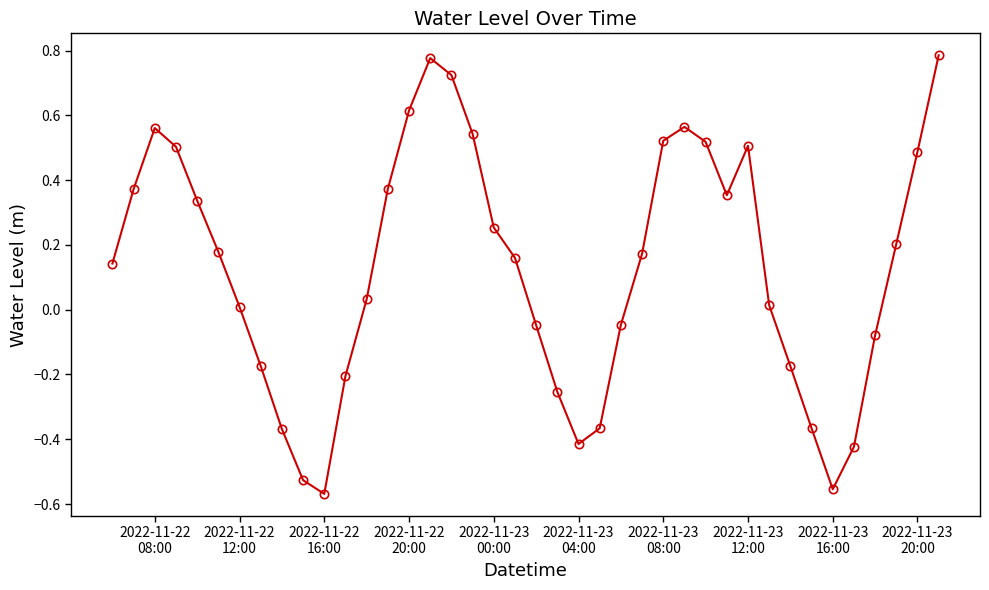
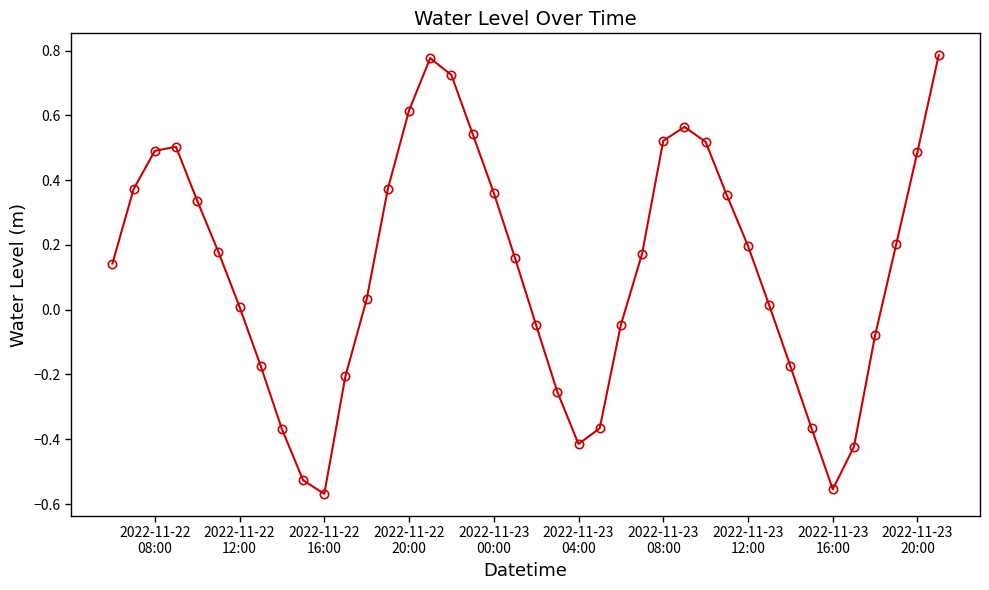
  {
-   "2022-11-22 08:00": 0.56,
+   "2022-11-22 08:00": 0.49,
    "2022-11-22 12:00": 0.01,
    "2022-11-22 16:00": -0.57,
    "2022-11-22 20:00": 0.62,
-   "2022-11-23 00:00": 0.25,
+   "2022-11-23 00:00": 0.36,
    "2022-11-23 04:00": -0.41,
    "2022-11-23 08:00": 0.52,
-   "2022-11-23 12:00": 0.51,
+   "2022-11-23 12:00": 0.20,
    "2022-11-23 16:00": -0.55,
    "2022-11-23 20:00": 0.49
  }
